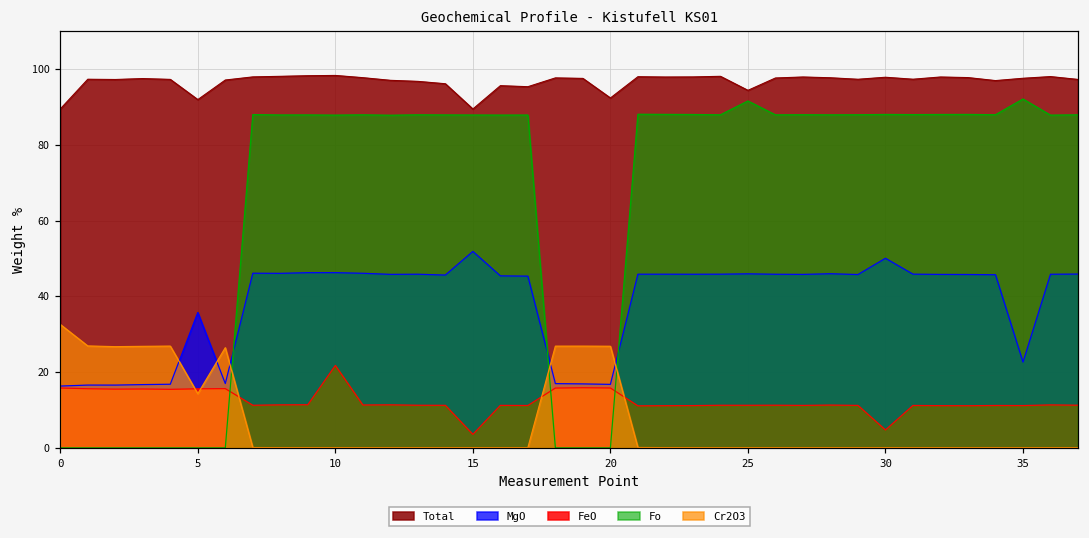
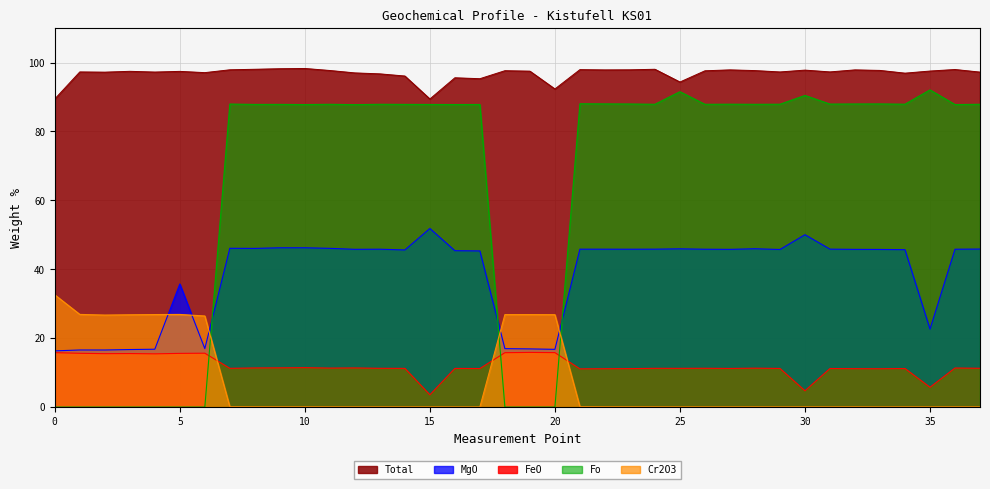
  {
    "Total": {
      "0": 89,
-     "5": 92,
+     "5": 97,
      "10": 98,
      "15": 89,
      "20": 92,
      "25": 94,
      "30": 98,
      "35": 98
    },
    "MgO": {
      "5": 36,
      "10": 46,
      "15": 52,
      "20": 17,
      "25": 46,
      "30": 50,
      "35": 23
    },
    "FeO": {
      "5": 16,
-     "10": 22,
+     "10": 11,
      "15": 4,
      "20": 16,
      "25": 11,
      "30": 5,
-     "35": 11
+     "35": 6
    },
    "Fo": {
      "0": 0,
      "5": 0,
      "10": 88,
      "15": 88,
      "20": 0,
      "25": 92,
-     "30": 88,
+     "30": 90,
      "35": 92
    },
    "Cr2O3": {
      "0": 33,
-     "5": 14,
+     "5": 27,
      "10": 0,
      "15": 0,
      "20": 27,
      "25": 0,
      "30": 0,
      "35": 0
    }
  }
